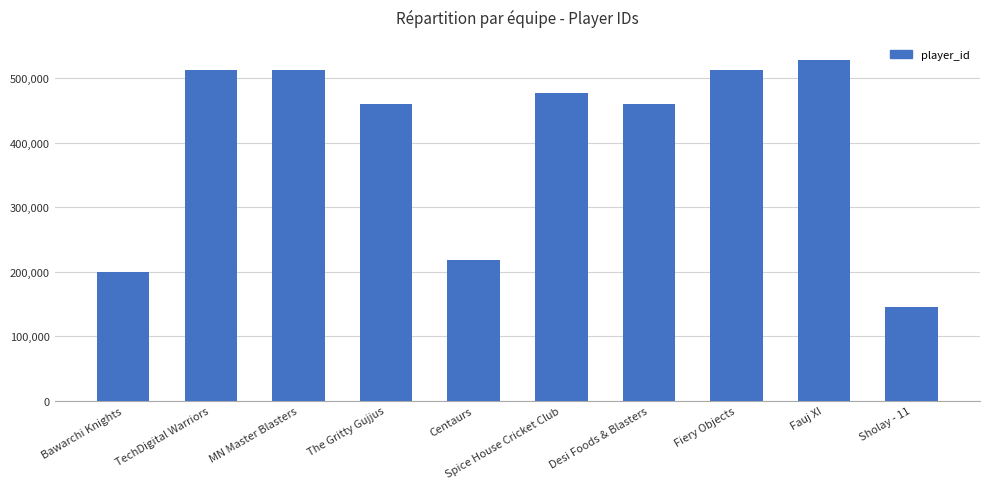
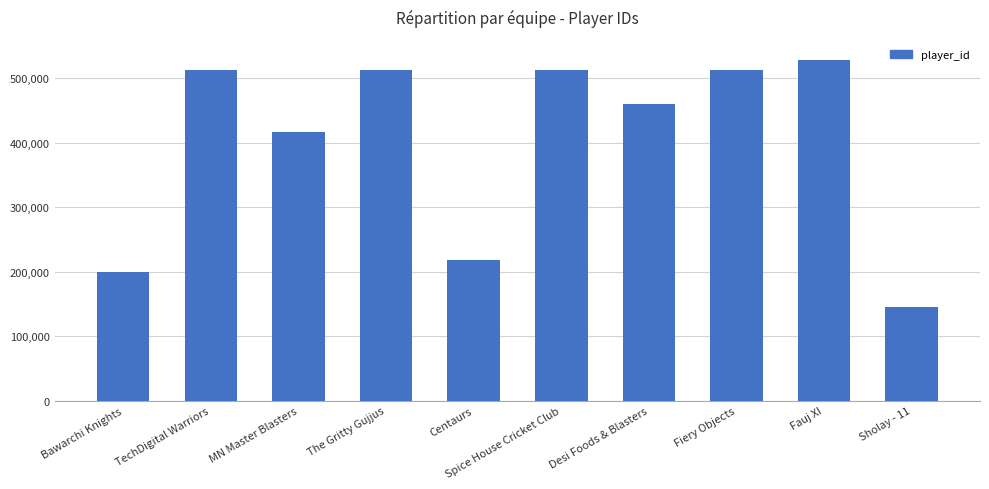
  {
    "Bawarchi Knights": "200,000",
    "TechDigital Warriors": "510,000",
-   "MN Master Blasters": "510,000",
-   "The Gritty Gujjus": "460,000",
+   "MN Master Blasters": "420,000",
+   "The Gritty Gujjus": "510,000",
    "Centaurs": "220,000",
-   "Spice House Cricket Club": "480,000",
+   "Spice House Cricket Club": "510,000",
    "Desi Foods & Blasters": "460,000",
    "Fiery Objects": "510,000",
    "Fauj XI": "530,000",
    "Sholay - 11": "150,000"
  }
